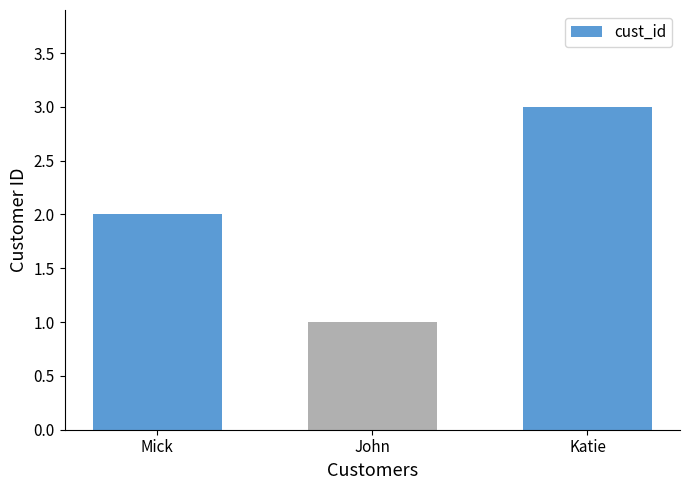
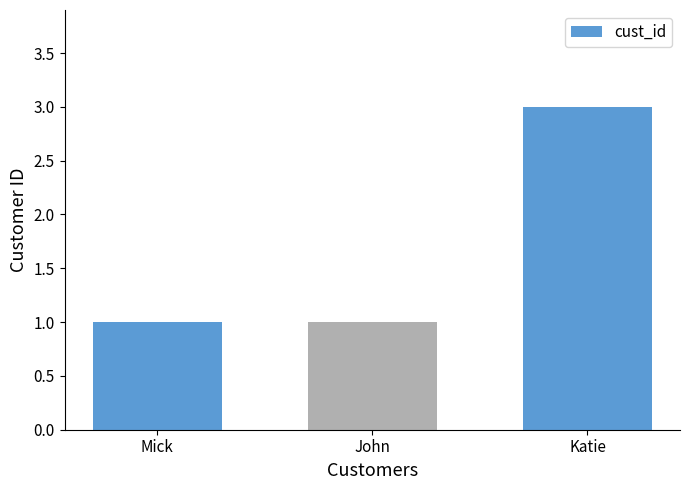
  {
-   "Mick": 2,
+   "Mick": 1,
    "John": 1,
    "Katie": 3
  }
